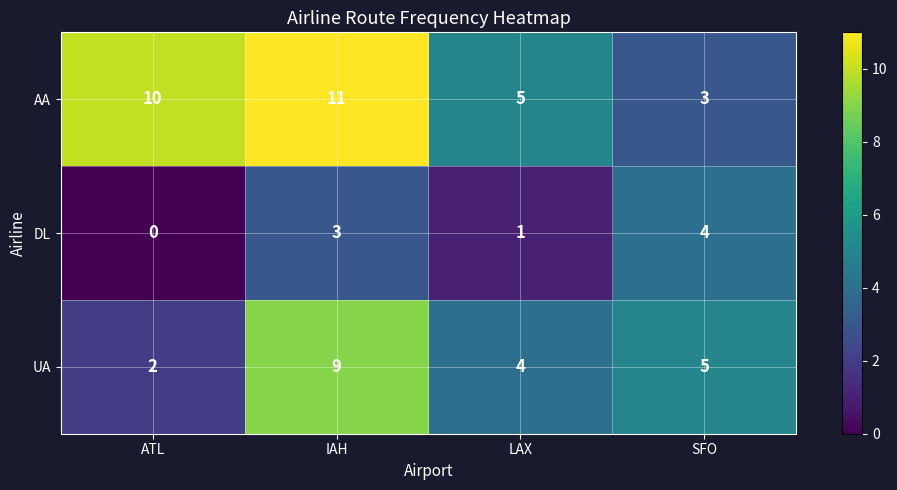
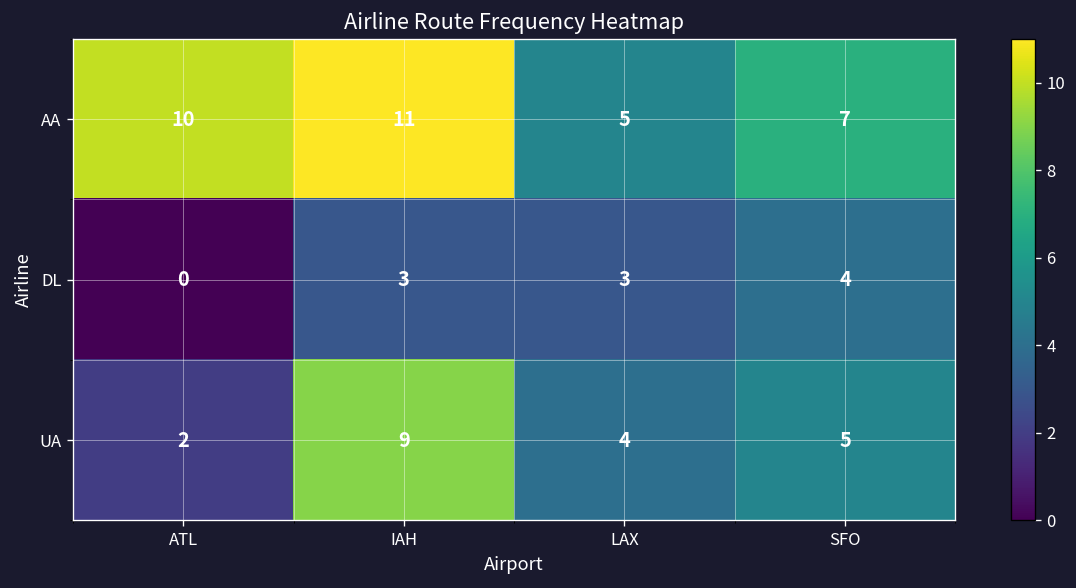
  {
    "AA": {
      "ATL": 10,
      "IAH": 11,
      "LAX": 5,
-     "SFO": 3
+     "SFO": 7
    },
    "DL": {
      "ATL": 0,
      "IAH": 3,
-     "LAX": 1,
+     "LAX": 3,
      "SFO": 4
    },
    "UA": {
      "ATL": 2,
      "IAH": 9,
      "LAX": 4,
      "SFO": 5
    }
  }
